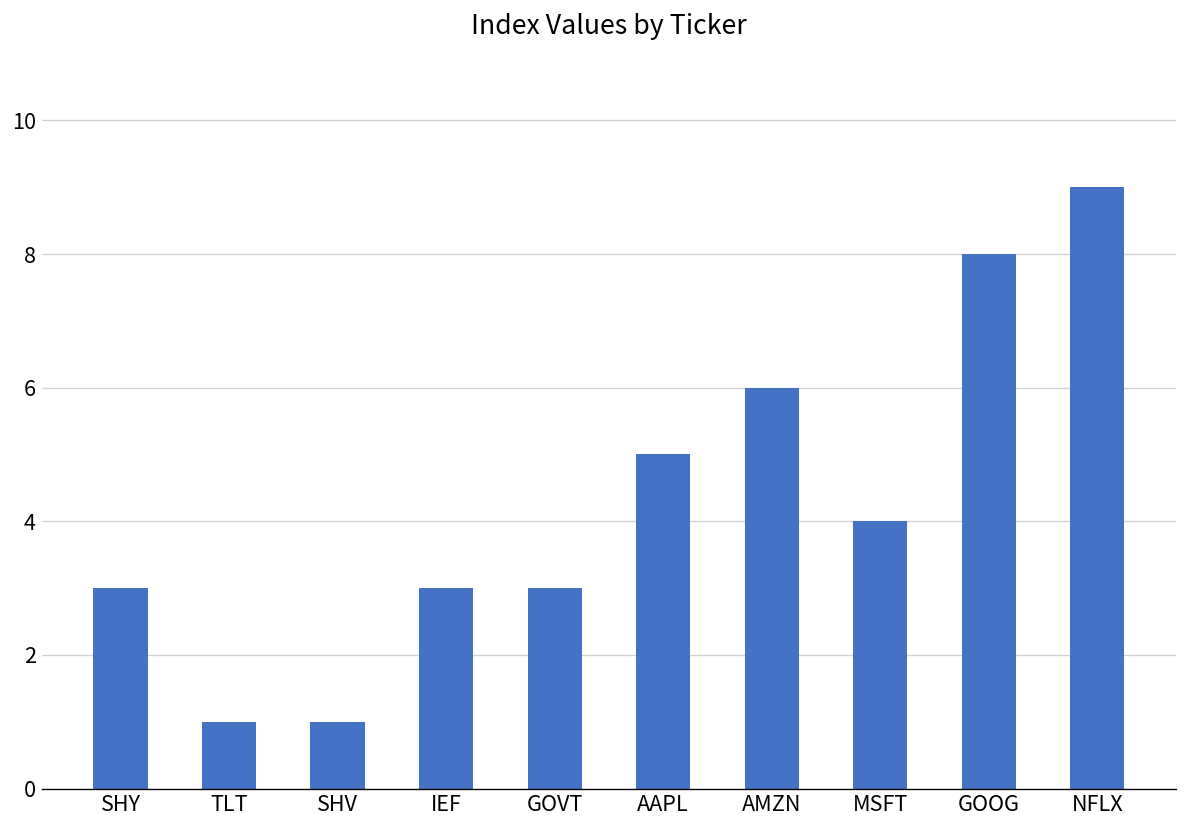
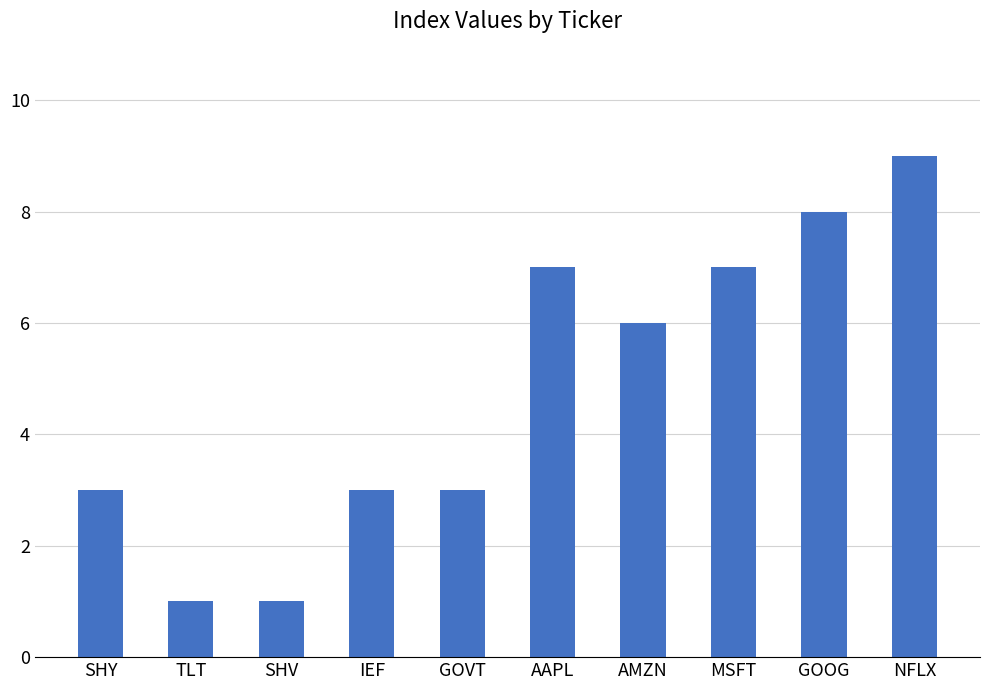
  {
    "SHY": 3,
    "TLT": 1,
    "SHV": 1,
    "IEF": 3,
    "GOVT": 3,
-   "AAPL": 5,
+   "AAPL": 7,
    "AMZN": 6,
-   "MSFT": 4,
+   "MSFT": 7,
    "GOOG": 8,
    "NFLX": 9
  }
